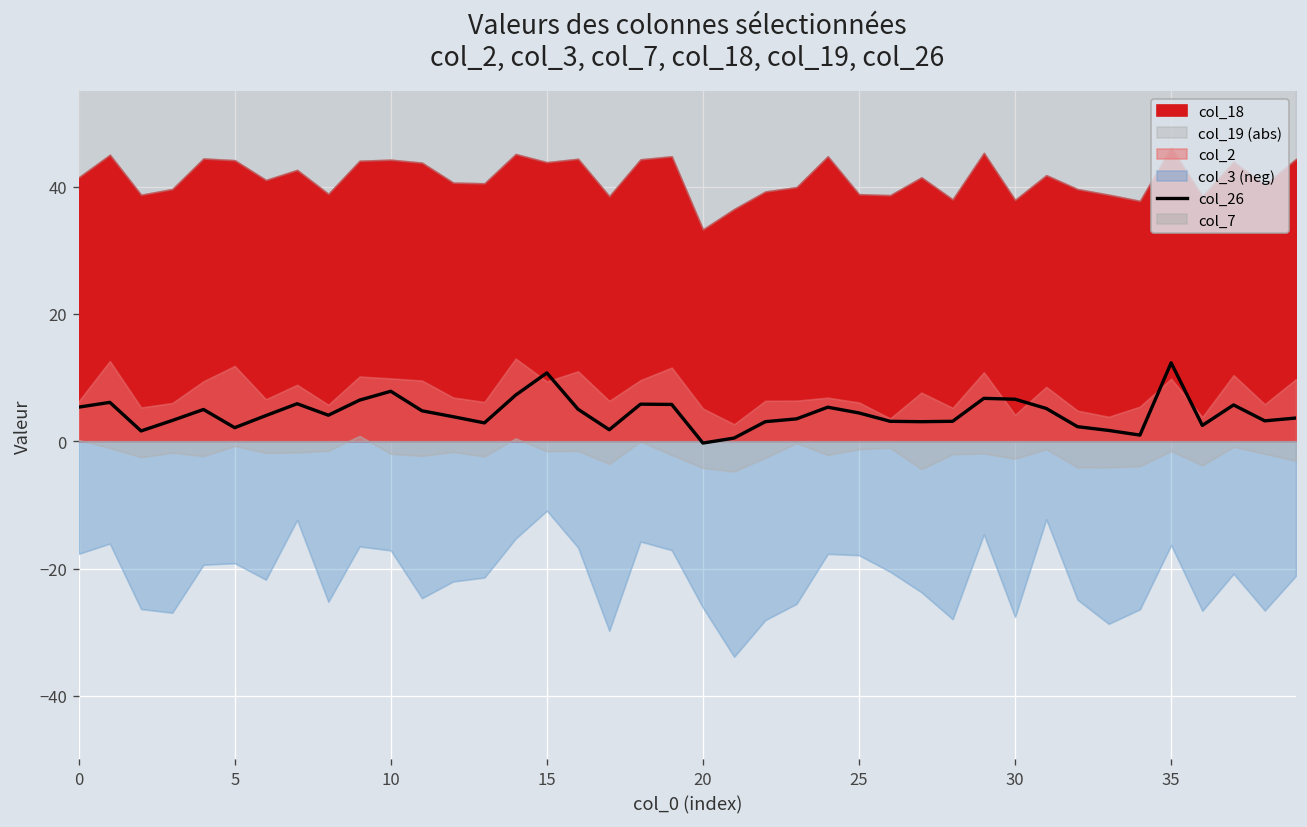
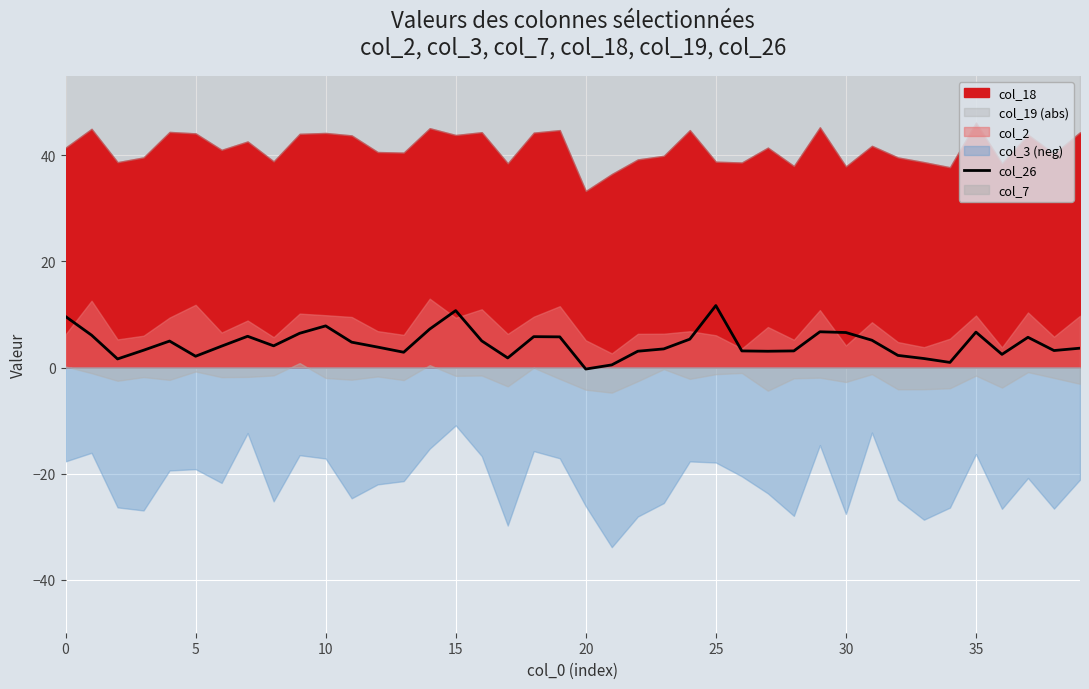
  {
    "col_26": {
-     "0": 5,
+     "0": 10,
      "5": 2,
      "10": 8,
      "15": 11,
-     "25": 4,
+     "25": 12,
      "30": 7,
-     "35": 12
+     "35": 7
    },
    "col_18": {
      "0": 41,
      "5": 44,
      "10": 44,
      "15": 44,
      "20": 33,
      "25": 39,
      "30": 38
    },
    "col_2": {
      "0": 6,
      "5": 12,
      "10": 10,
      "15": 9,
      "20": 5,
      "25": 6,
      "30": 4,
      "35": 10
    }
  }
